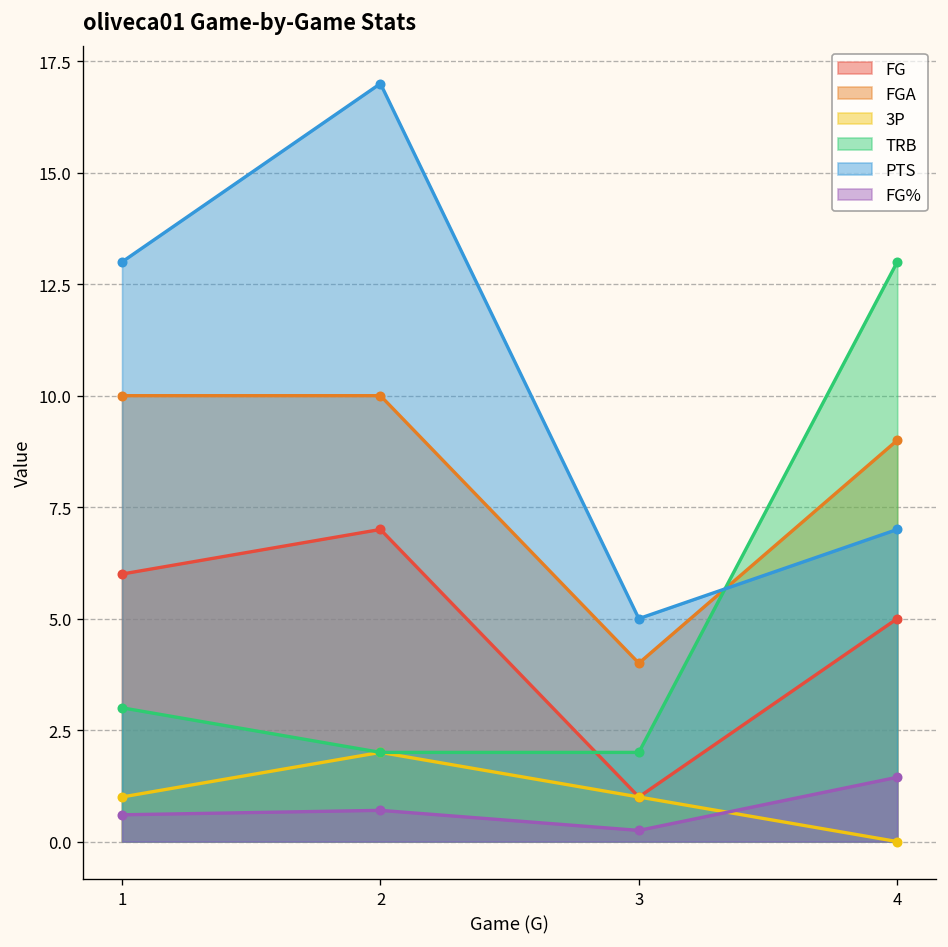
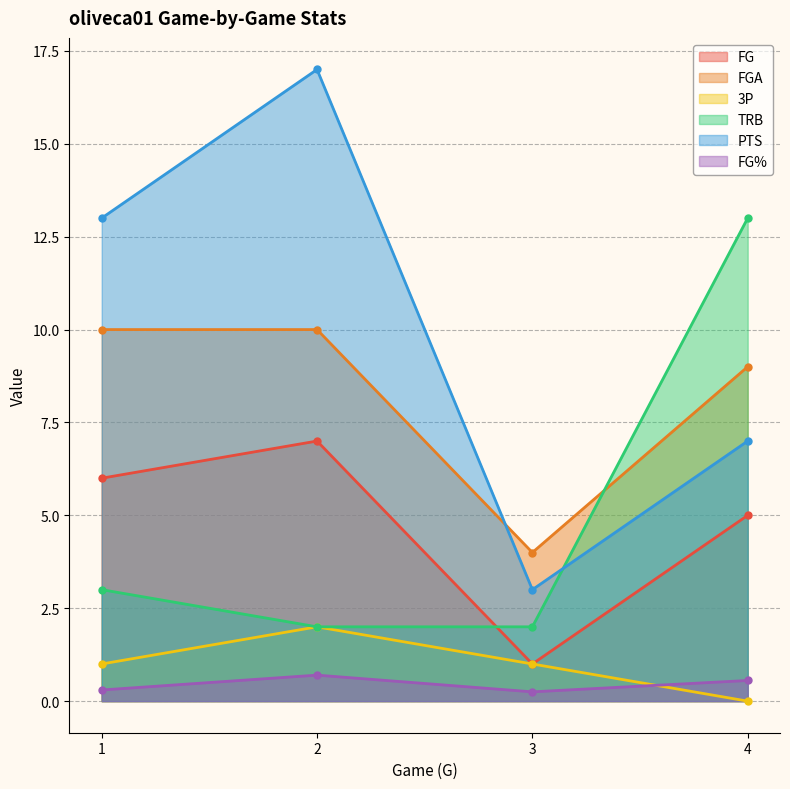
  {
    "TRB": {
      "1": 3.0,
      "3": 2.0,
      "4": 13.0
    },
    "PTS": {
      "1": 13,
      "2": 17,
-     "3": 5,
+     "3": 3,
      "4": 7
    },
    "FG%": {
-     "1": 0.6,
+     "1": 0.3,
      "2": 0.7,
      "3": 0.3,
-     "4": 1.4
+     "4": 0.6
    }
  }
